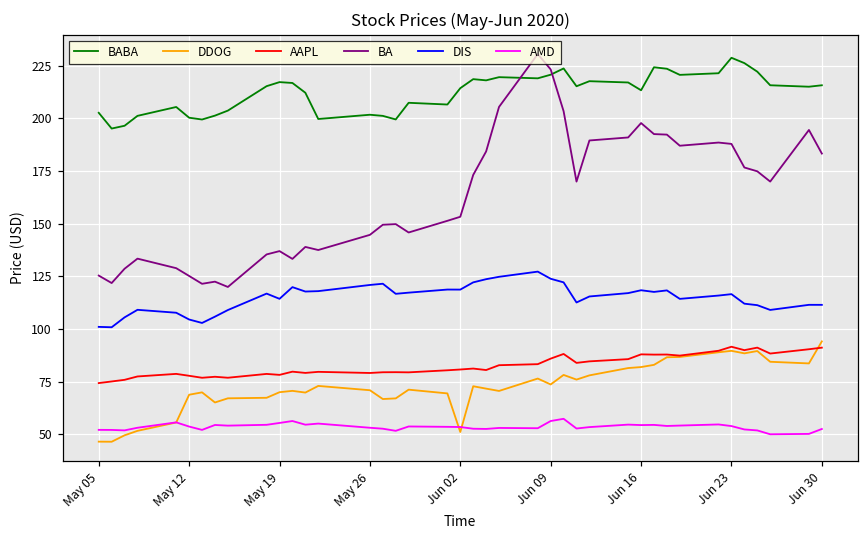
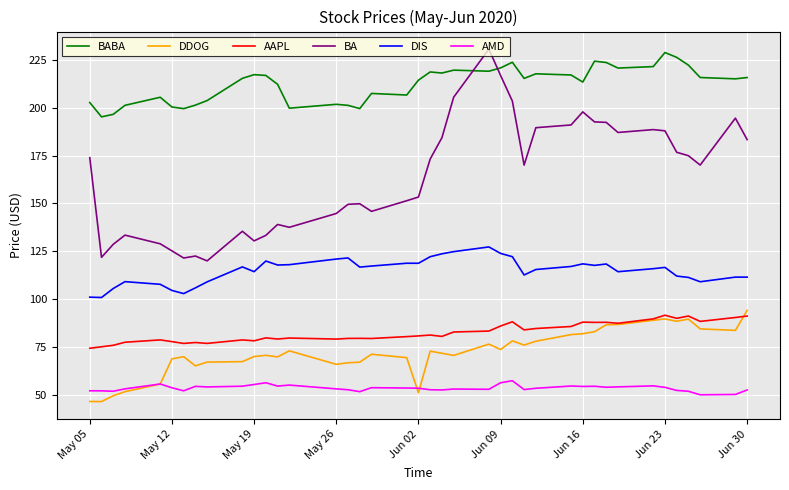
  {
    "BABA": {
      "May 05": 203,
      "May 12": 200,
      "May 19": 217,
      "May 26": 202,
      "Jun 02": 214,
      "Jun 09": 221,
      "Jun 16": 213,
      "Jun 23": 229,
      "Jun 30": 216
    },
    "DDOG": {
      "May 05": 47,
      "May 12": 69,
      "May 19": 70,
-     "May 26": 71,
+     "May 26": 66,
      "Jun 02": 51,
      "Jun 09": 74,
      "Jun 16": 82,
      "Jun 23": 90,
      "Jun 30": 94
    },
    "AAPL": {
      "May 05": 74,
      "May 12": 78,
      "May 19": 78,
      "May 26": 79,
      "Jun 02": 81,
      "Jun 09": 86,
      "Jun 16": 88,
      "Jun 23": 92,
      "Jun 30": 91
    },
    "BA": {
-     "May 05": 125,
+     "May 05": 174,
      "May 12": 125,
-     "May 19": 137,
+     "May 19": 130,
      "May 26": 145,
      "Jun 02": 153,
-     "Jun 09": 223,
+     "Jun 09": 217,
      "Jun 16": 198,
      "Jun 23": 188,
      "Jun 30": 183
    },
    "DIS": {
      "May 05": 101,
      "May 12": 105,
      "May 19": 114,
      "May 26": 121,
      "Jun 02": 119,
      "Jun 09": 124,
      "Jun 16": 118,
      "Jun 23": 117,
      "Jun 30": 112
    },
    "AMD": {
      "May 05": 52,
      "May 12": 54,
      "May 19": 55,
      "May 26": 53,
      "Jun 02": 54,
      "Jun 09": 56,
      "Jun 16": 54,
      "Jun 23": 54,
      "Jun 30": 53
    }
  }
